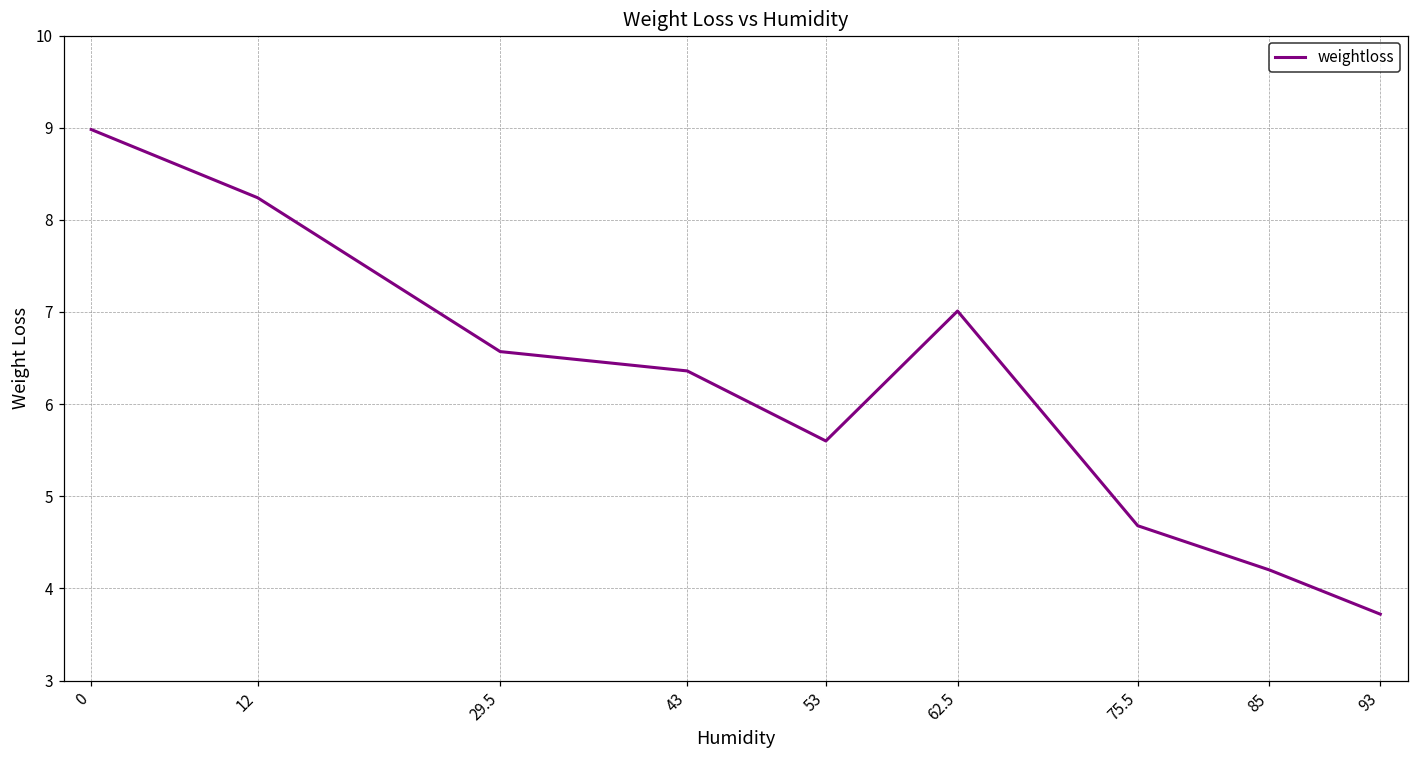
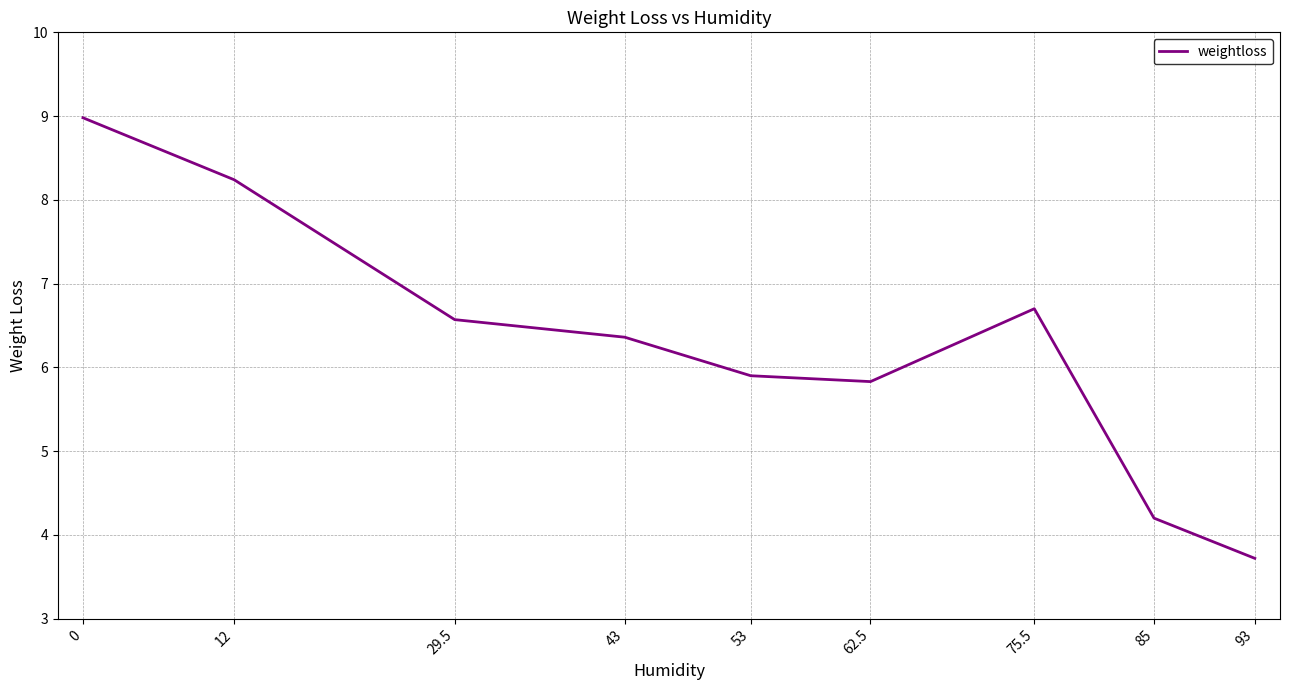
  {
    "0": 9.0,
    "12": 8.2,
    "29.5": 6.6,
    "43": 6.4,
-   "53": 5.6,
-   "62.5": 7.0,
-   "75.5": 4.7,
+   "53": 5.9,
+   "62.5": 5.8,
+   "75.5": 6.7,
    "85": 4.2,
    "93": 3.7
  }
